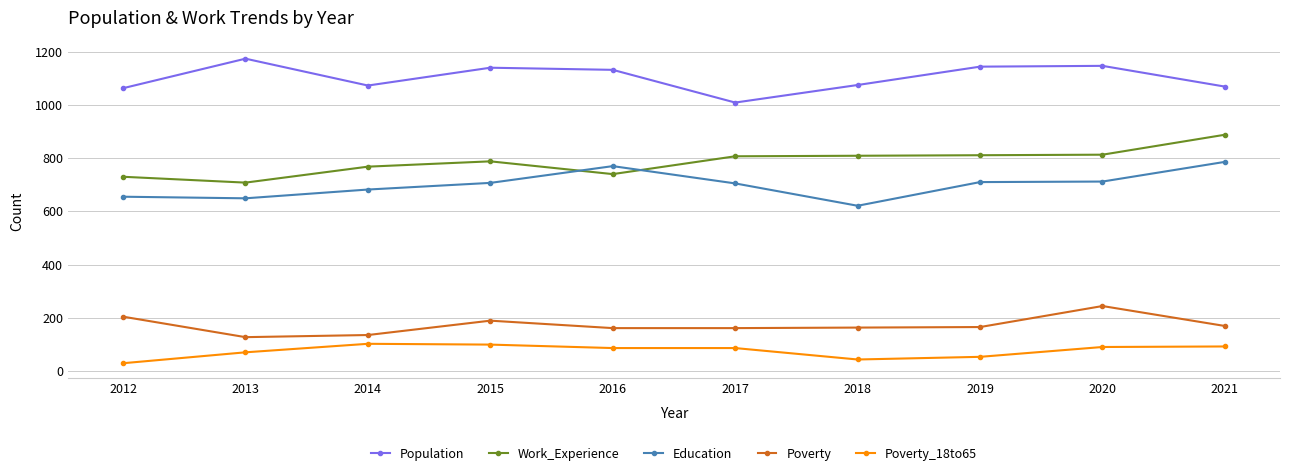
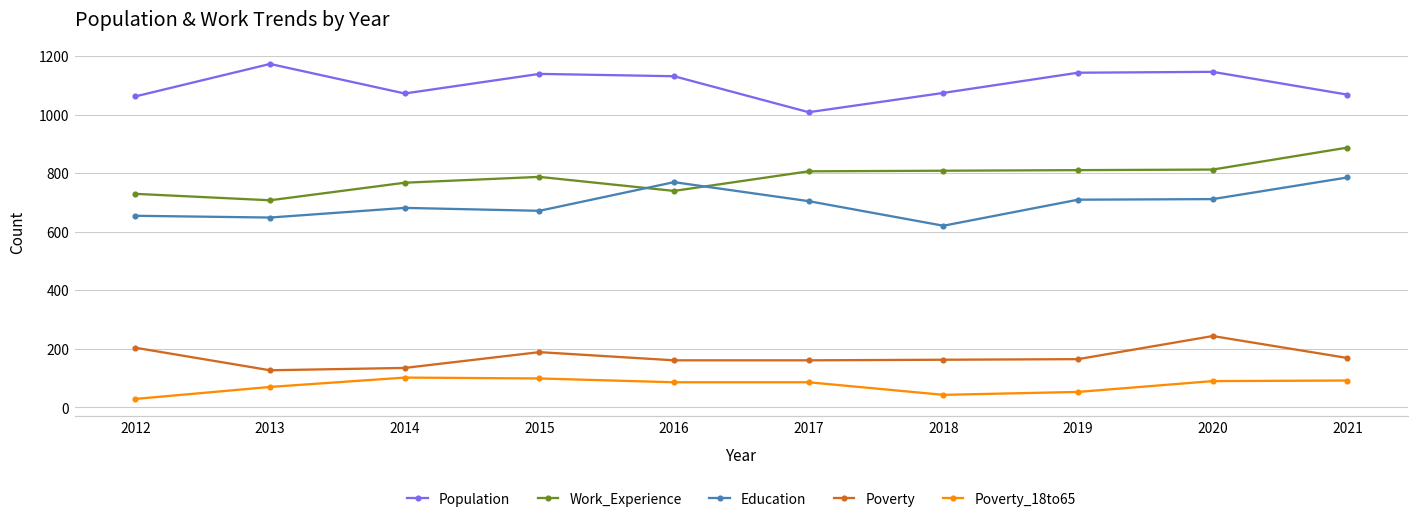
  {
    "Population": {
      "2012": 1060,
      "2013": 1170,
      "2014": 1070,
      "2015": 1140,
      "2016": 1130,
      "2017": 1010,
      "2018": 1080,
      "2019": 1140,
      "2020": 1150,
      "2021": 1070
    },
    "Work_Experience": {
      "2012": 730,
      "2013": 710,
      "2014": 770,
      "2015": 790,
      "2016": 740,
      "2017": 810,
      "2018": 810,
      "2019": 810,
      "2020": 810,
      "2021": 890
    },
    "Education": {
      "2012": 660,
      "2013": 650,
      "2014": 680,
-     "2015": 710,
+     "2015": 670,
      "2016": 770,
      "2017": 710,
      "2018": 620,
      "2019": 710,
      "2020": 710,
      "2021": 790
    },
    "Poverty": {
      "2012": 200,
      "2013": 130,
      "2014": 140,
      "2015": 190,
      "2016": 160,
      "2017": 160,
      "2018": 160,
      "2019": 170,
      "2020": 240,
      "2021": 170
    },
    "Poverty_18to65": {
      "2012": 30,
      "2013": 70,
      "2014": 100,
      "2015": 100,
      "2016": 90,
      "2017": 90,
      "2018": 40,
      "2019": 50,
      "2020": 90,
      "2021": 90
    }
  }
